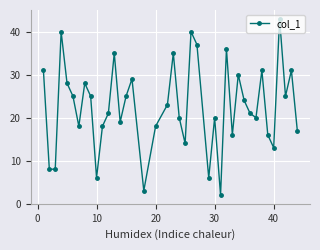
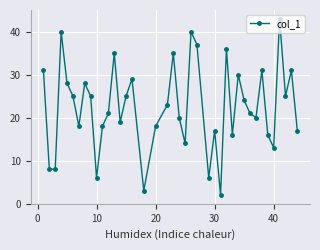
  {
    "10": 6,
    "20": 18,
-   "30": 20,
+   "30": 17,
    "40": 13
  }
